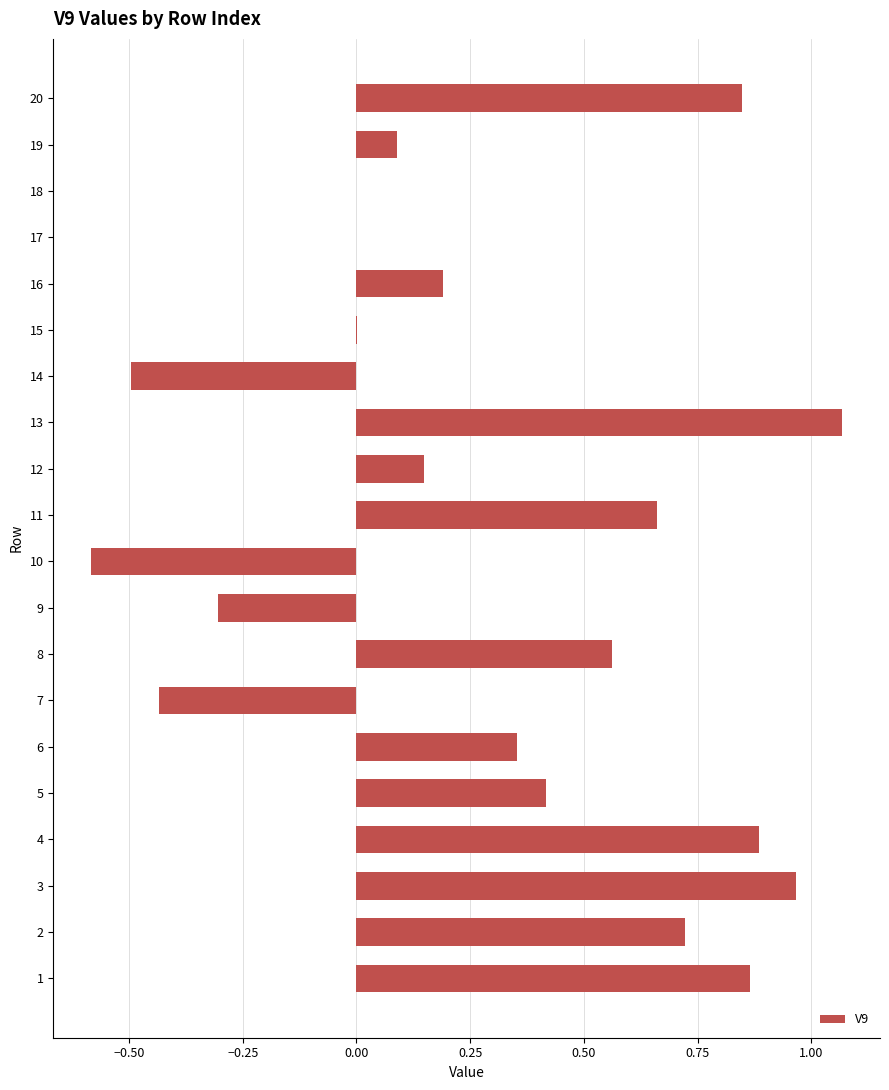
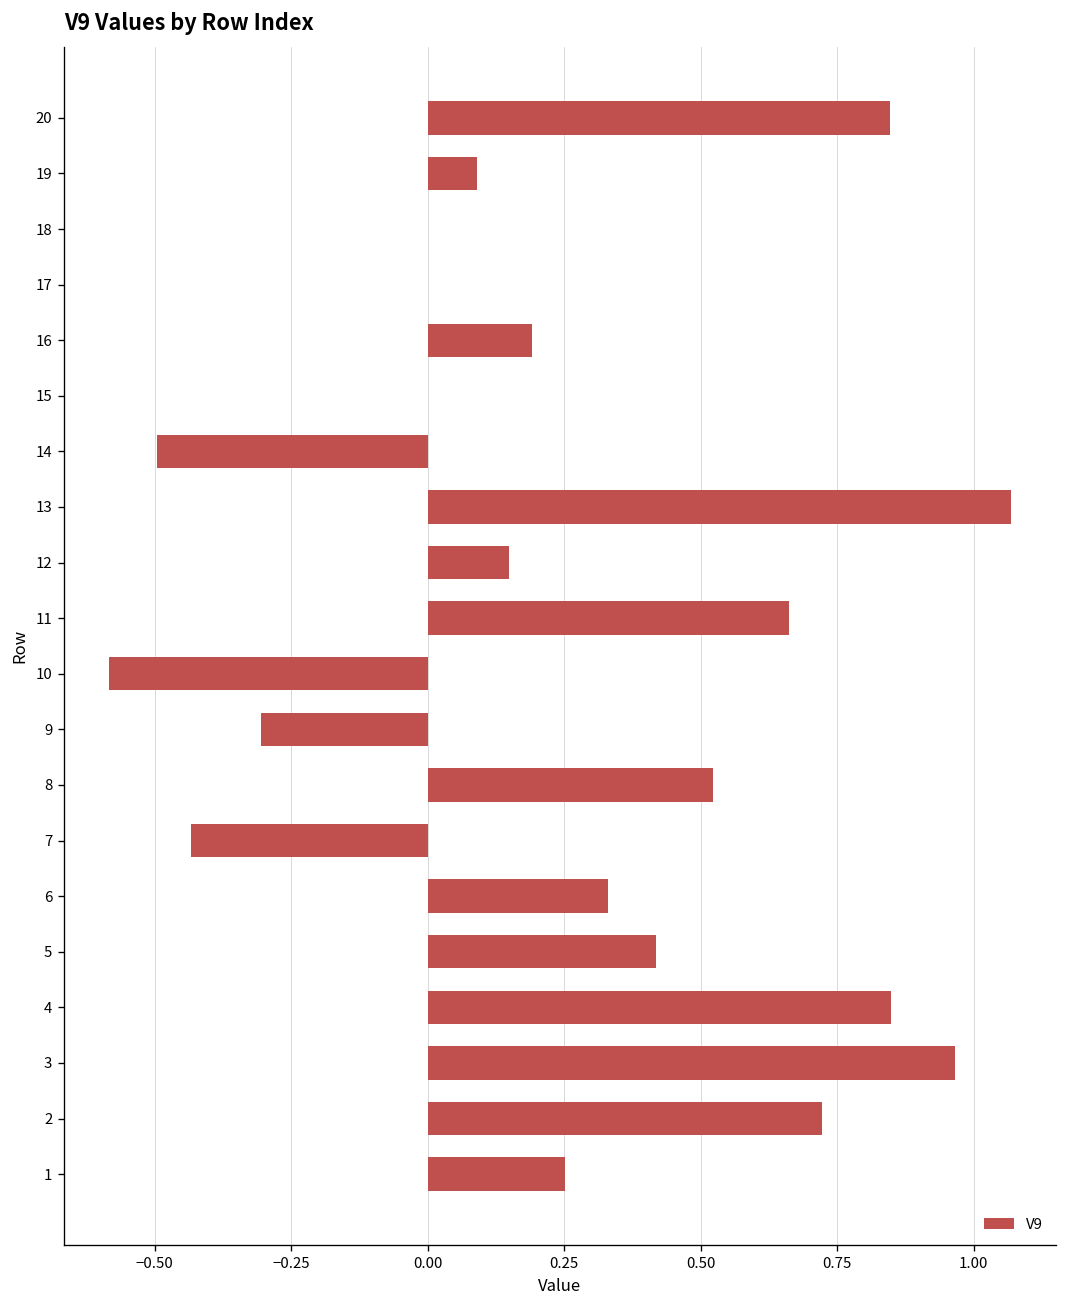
  {
    "20": 0.85,
    "19": 0.09,
    "18": 0.00,
    "16": 0.19,
    "14": -0.50,
    "13": 1.07,
    "12": 0.15,
    "11": 0.66,
    "10": -0.58,
    "9": -0.31,
-   "8": 0.56,
+   "8": 0.52,
    "7": -0.43,
-   "6": 0.35,
+   "6": 0.33,
    "5": 0.42,
-   "4": 0.89,
+   "4": 0.85,
    "3": 0.97,
    "2": 0.72,
-   "1": 0.87
+   "1": 0.25
  }
